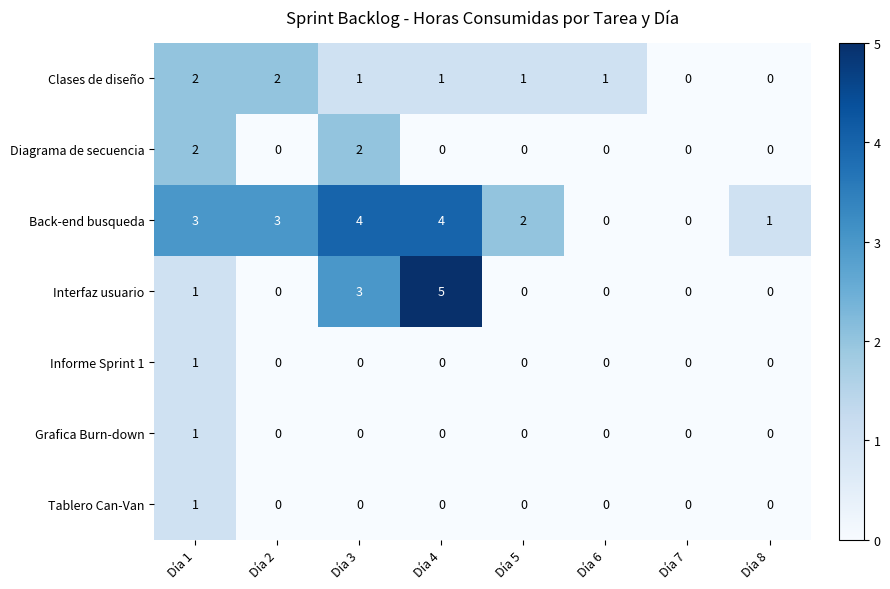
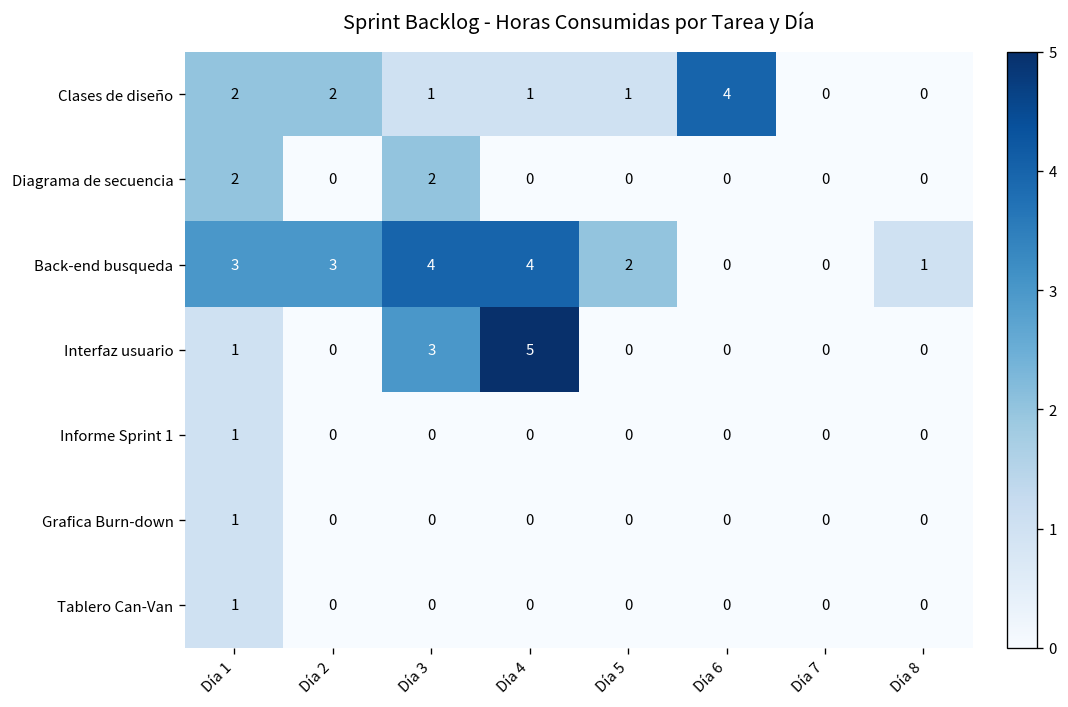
  {
    "Clases de diseño": {
      "Día 1": 2,
      "Día 2": 2,
      "Día 3": 1,
      "Día 4": 1,
      "Día 5": 1,
-     "Día 6": 1,
+     "Día 6": 4,
      "Día 7": 0,
      "Día 8": 0
    },
    "Diagrama de secuencia": {
      "Día 1": 2,
      "Día 2": 0,
      "Día 3": 2,
      "Día 4": 0,
      "Día 5": 0,
      "Día 6": 0,
      "Día 7": 0,
      "Día 8": 0
    },
    "Back-end busqueda": {
      "Día 1": 3,
      "Día 2": 3,
      "Día 3": 4,
      "Día 4": 4,
      "Día 5": 2,
      "Día 6": 0,
      "Día 7": 0,
      "Día 8": 1
    },
    "Interfaz usuario": {
      "Día 1": 1,
      "Día 2": 0,
      "Día 3": 3,
      "Día 4": 5,
      "Día 5": 0,
      "Día 6": 0,
      "Día 7": 0,
      "Día 8": 0
    },
    "Informe Sprint 1": {
      "Día 1": 1,
      "Día 2": 0,
      "Día 3": 0,
      "Día 4": 0,
      "Día 5": 0,
      "Día 6": 0,
      "Día 7": 0,
      "Día 8": 0
    },
    "Grafica Burn-down": {
      "Día 1": 1,
      "Día 2": 0,
      "Día 3": 0,
      "Día 4": 0,
      "Día 5": 0,
      "Día 6": 0,
      "Día 7": 0,
      "Día 8": 0
    },
    "Tablero Can-Van": {
      "Día 1": 1,
      "Día 2": 0,
      "Día 3": 0,
      "Día 4": 0,
      "Día 5": 0,
      "Día 6": 0,
      "Día 7": 0,
      "Día 8": 0
    }
  }
